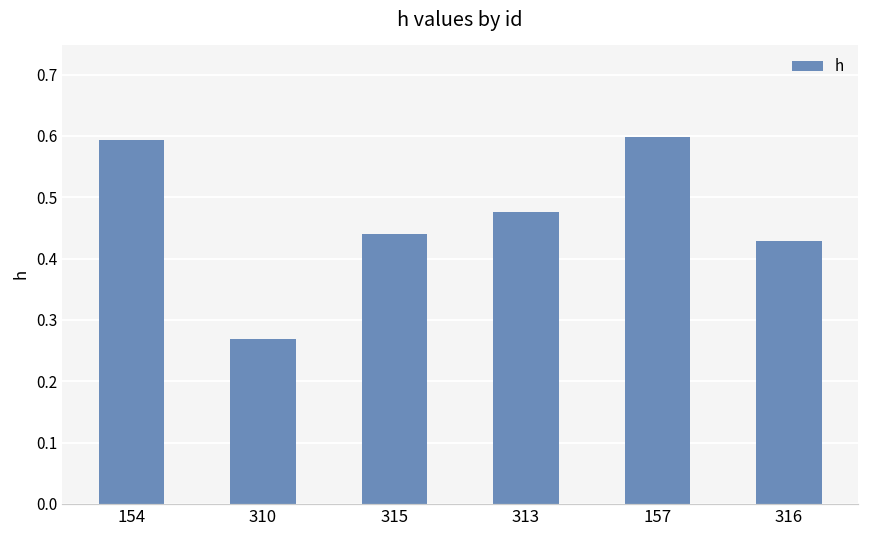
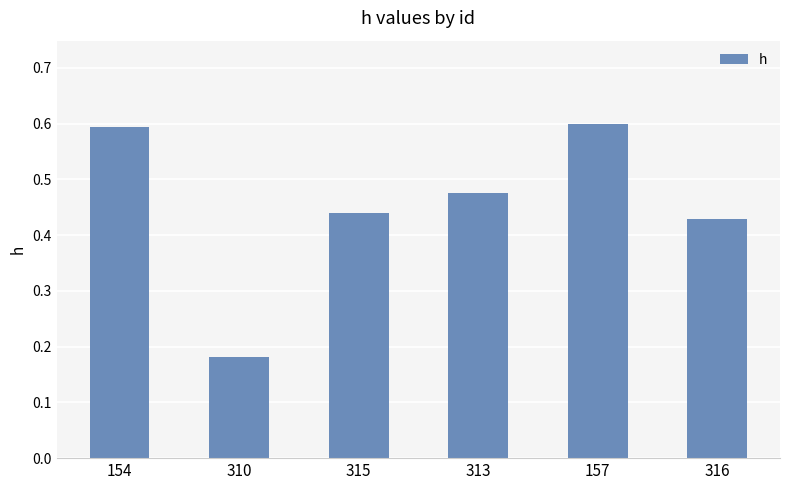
  {
    "154": 0.59,
-   "310": 0.27,
+   "310": 0.18,
    "315": 0.44,
    "313": 0.48,
    "157": 0.60,
    "316": 0.43
  }
